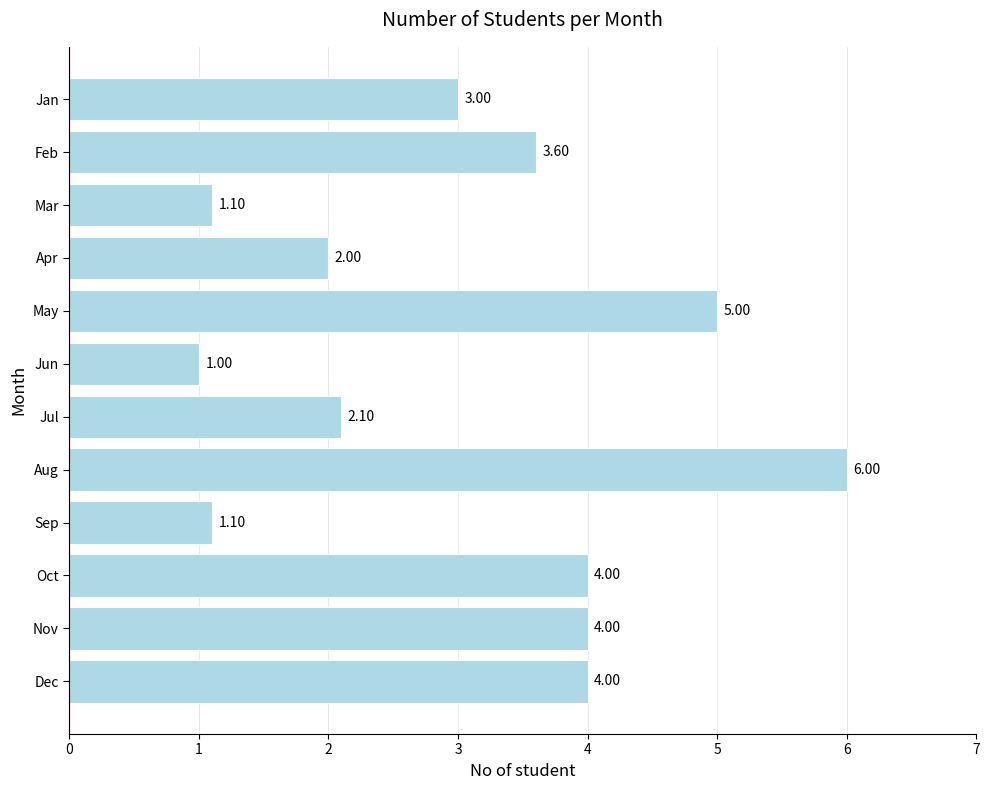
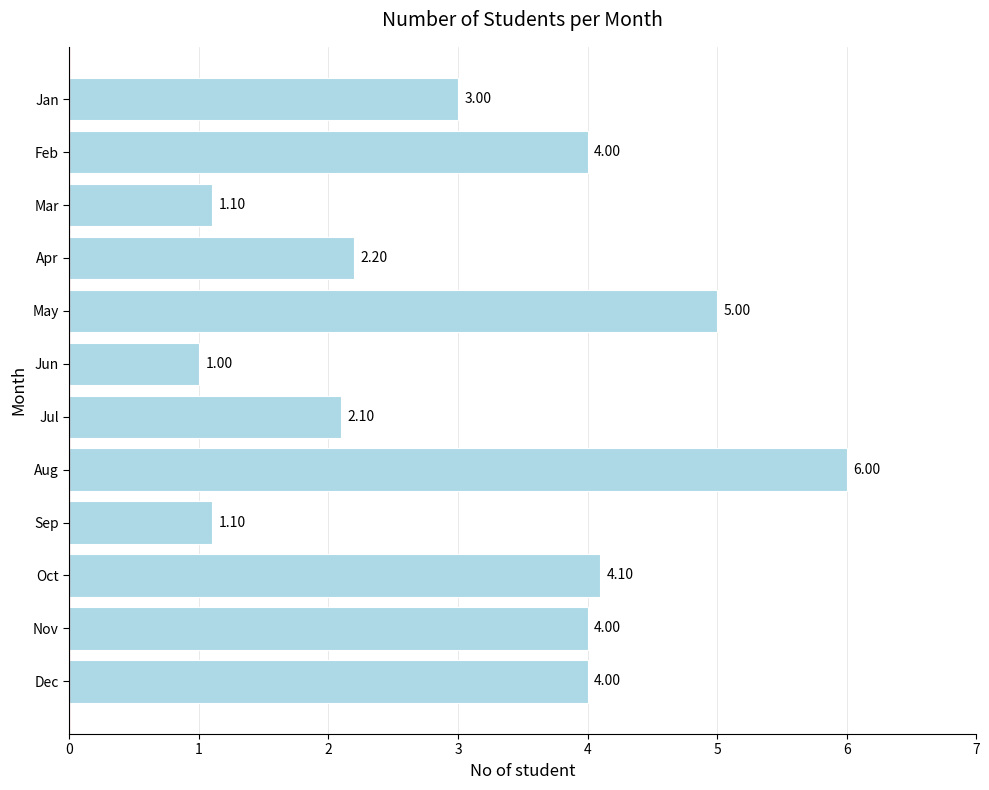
  {
    "Jan": 3.00,
-   "Feb": 3.60,
+   "Feb": 4.00,
    "Mar": 1.10,
-   "Apr": 2.00,
+   "Apr": 2.20,
    "May": 5.00,
    "Jun": 1.00,
    "Jul": 2.10,
    "Aug": 6.00,
    "Sep": 1.10,
-   "Oct": 4.00,
+   "Oct": 4.10,
    "Nov": 4.00,
    "Dec": 4.00
  }
